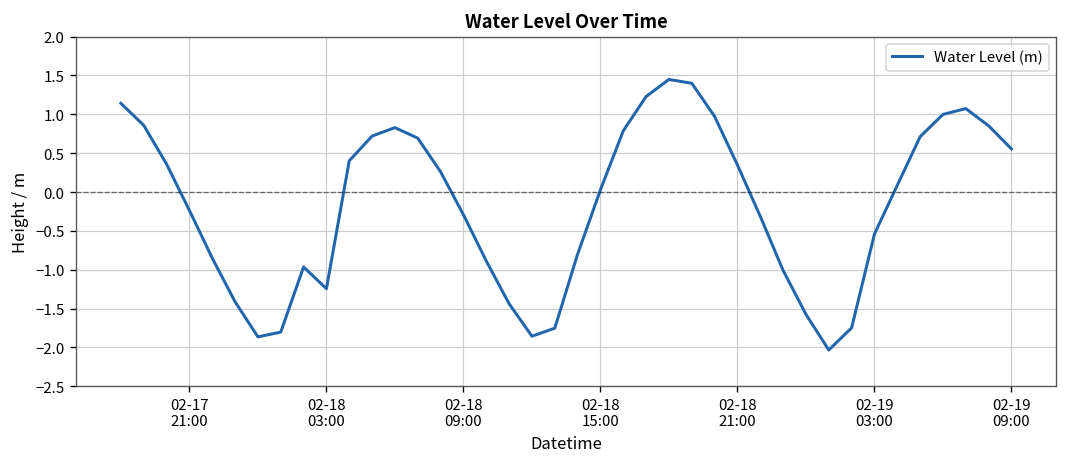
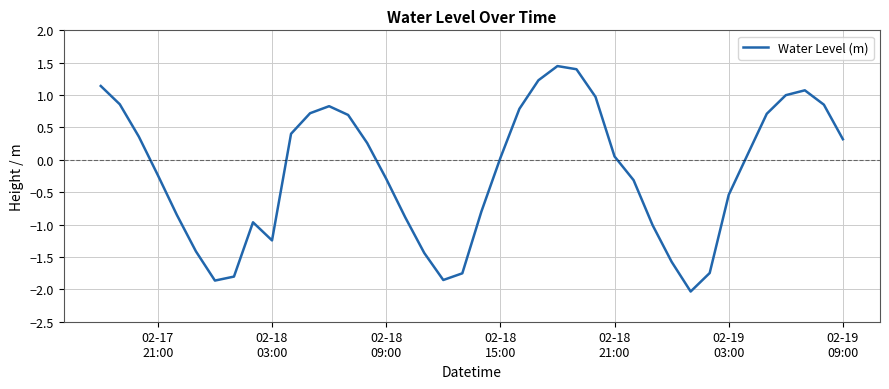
  {
    "02-17 21:00": -0.2,
    "02-18 03:00": -1.2,
    "02-18 09:00": -0.3,
    "02-18 15:00": 0.0,
-   "02-18 21:00": 0.3,
+   "02-18 21:00": 0.1,
    "02-19 03:00": -0.5,
-   "02-19 09:00": 0.6
+   "02-19 09:00": 0.3
  }
